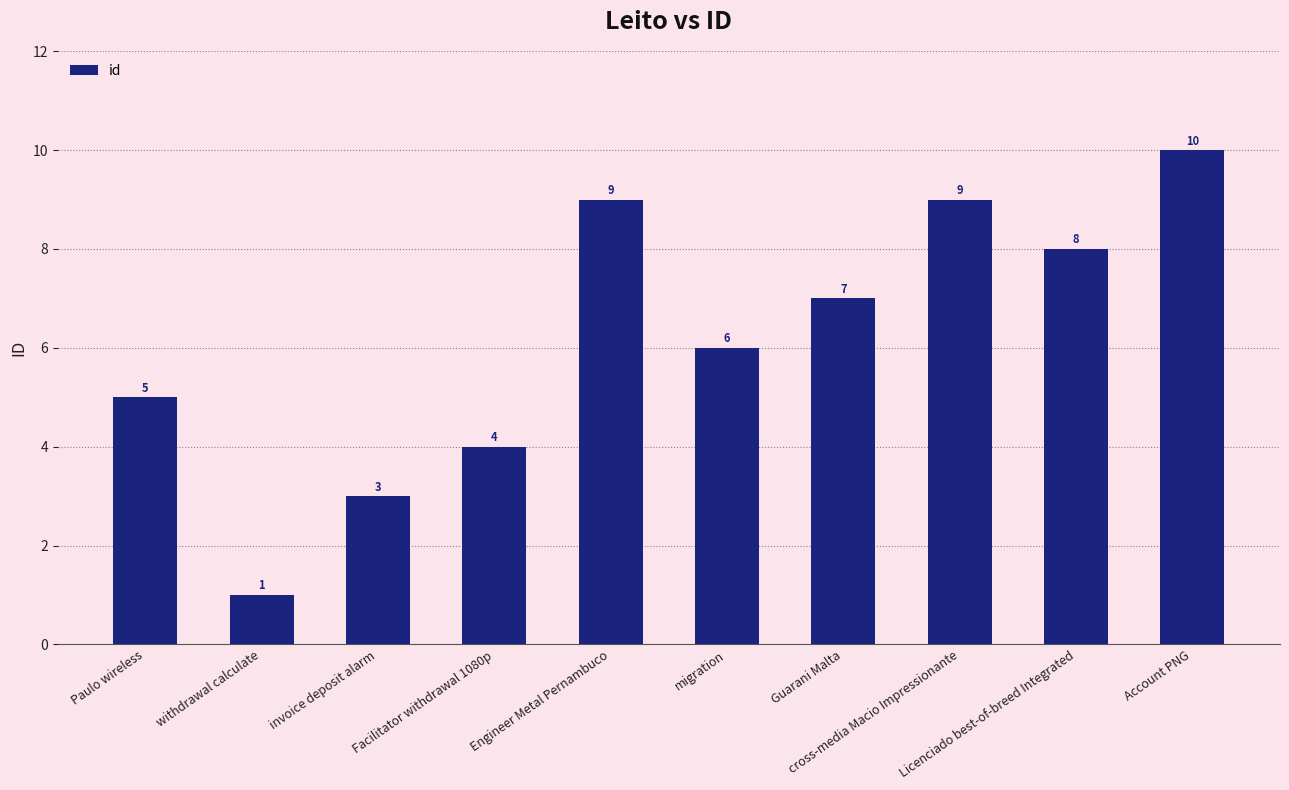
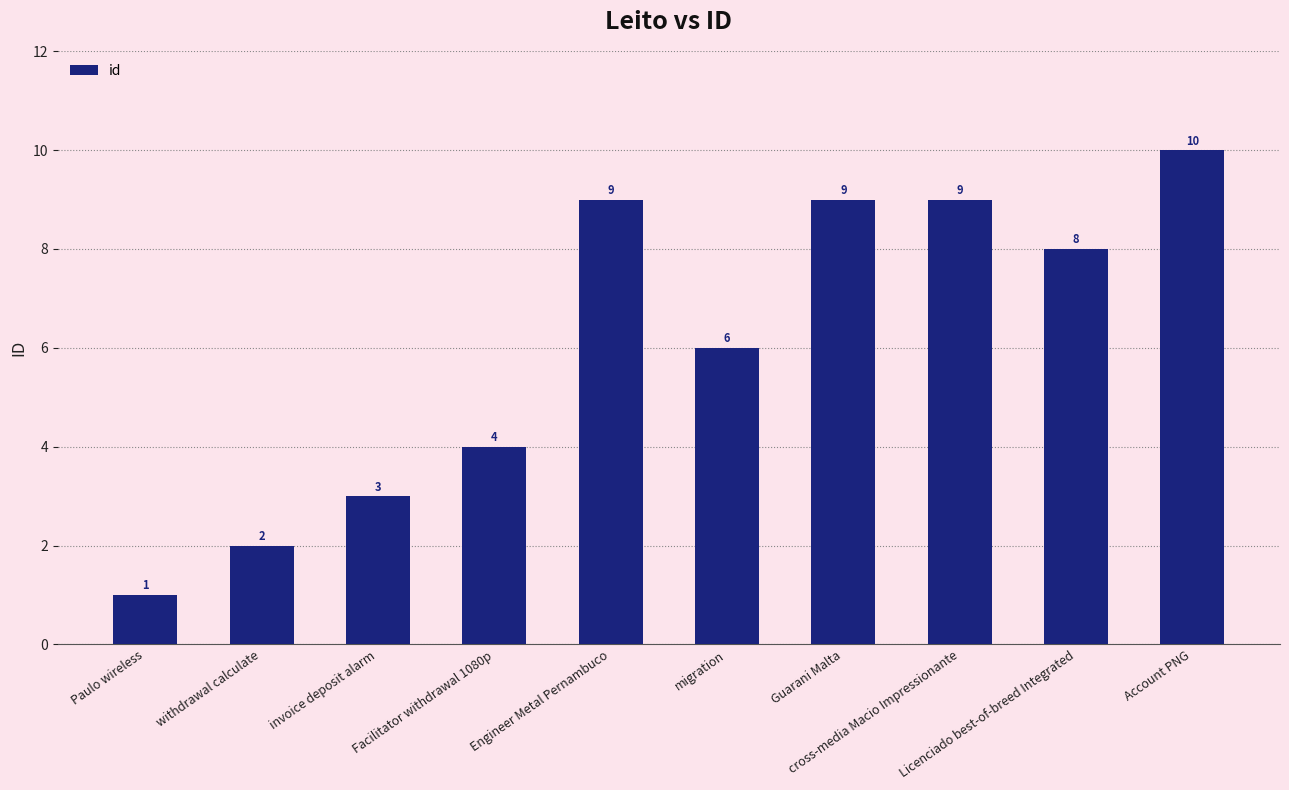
  {
-   "Paulo wireless": 5,
-   "withdrawal calculate": 1,
+   "Paulo wireless": 1,
+   "withdrawal calculate": 2,
    "invoice deposit alarm": 3,
    "Facilitator withdrawal 1080p": 4,
    "Engineer Metal Pernambuco": 9,
    "migration": 6,
-   "Guarani Malta": 7,
+   "Guarani Malta": 9,
    "cross-media Macio Impressionante": 9,
    "Licenciado best-of-breed Integrated": 8,
    "Account PNG": 10
  }
